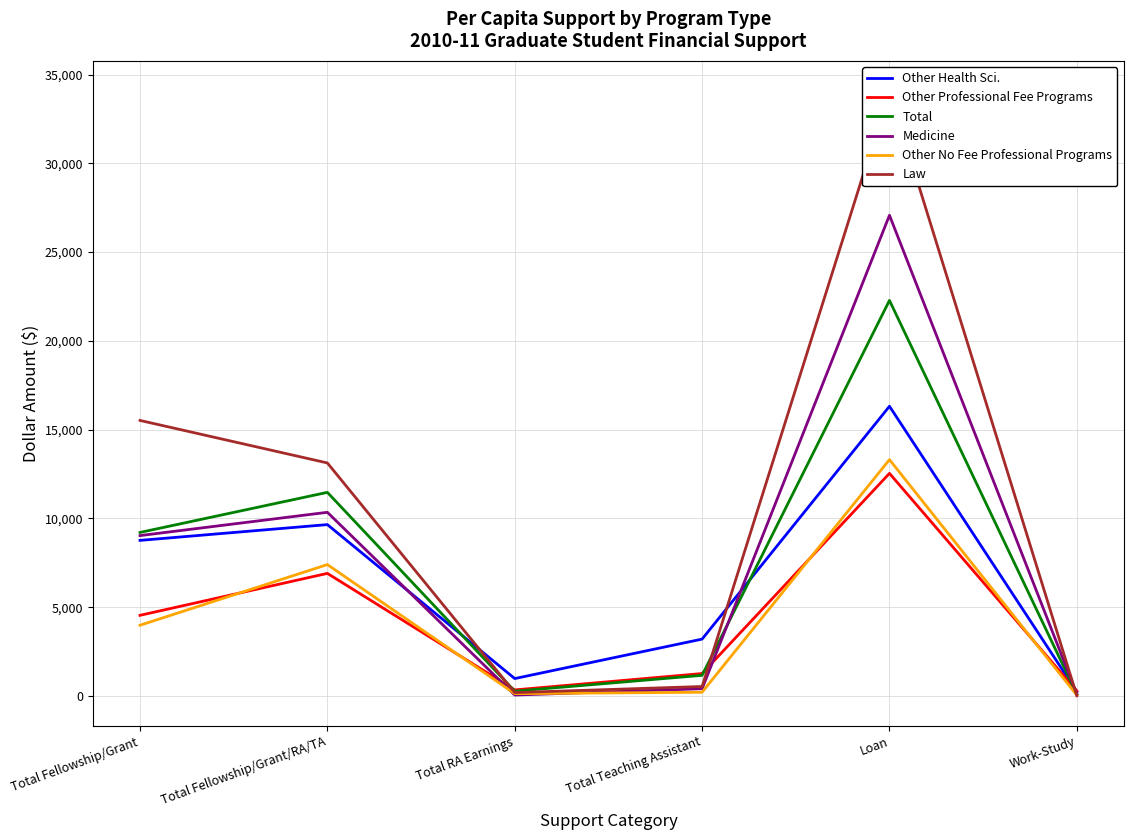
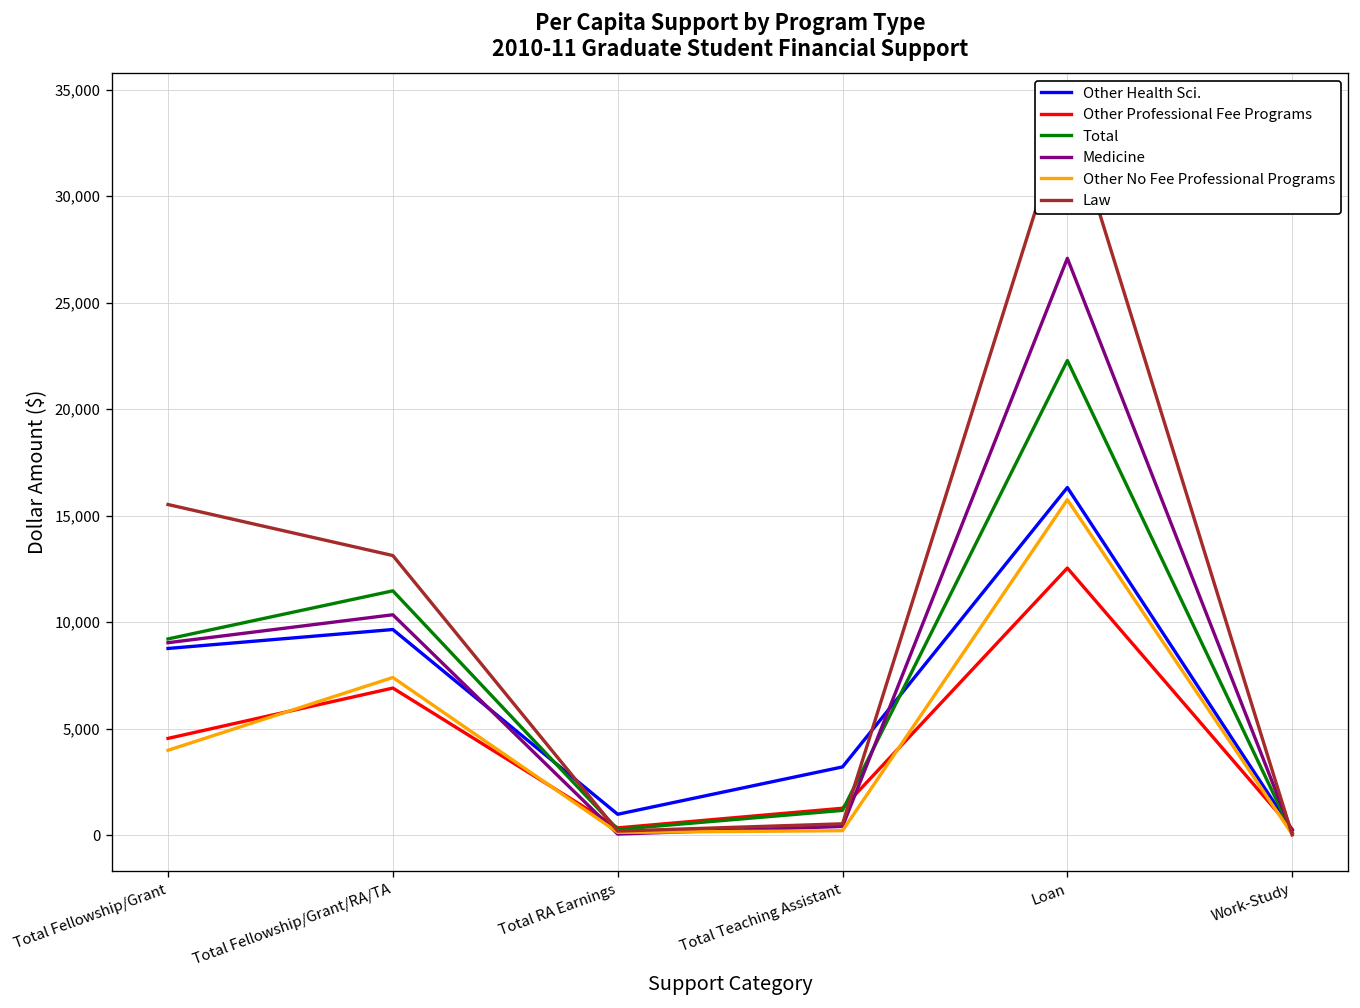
  {
    "Other Health Sci.": {
      "Total Fellowship/Grant": "8,800",
      "Total Fellowship/Grant/RA/TA": "9,700",
      "Total RA Earnings": "1,000",
      "Total Teaching Assistant": "3,200",
      "Loan": "16,300"
    },
    "Other Professional Fee Programs": {
      "Total Fellowship/Grant": "4,500",
      "Total Fellowship/Grant/RA/TA": "6,900",
      "Loan": "12,500"
    },
    "Total": {
      "Total Fellowship/Grant": "9,200",
      "Total Fellowship/Grant/RA/TA": "11,500",
      "Loan": "22,300"
    },
    "Medicine": {
      "Total Fellowship/Grant": "9,000",
      "Total Fellowship/Grant/RA/TA": "10,300",
      "Loan": "27,100"
    },
    "Other No Fee Professional Programs": {
      "Total Fellowship/Grant": "4,000",
      "Total Fellowship/Grant/RA/TA": "7,400",
      "Total Teaching Assistant": "200",
-     "Loan": "13,300"
+     "Loan": "15,700"
    },
    "Law": {
      "Total Fellowship/Grant": "15,500",
      "Total Fellowship/Grant/RA/TA": "13,100"
    }
  }
